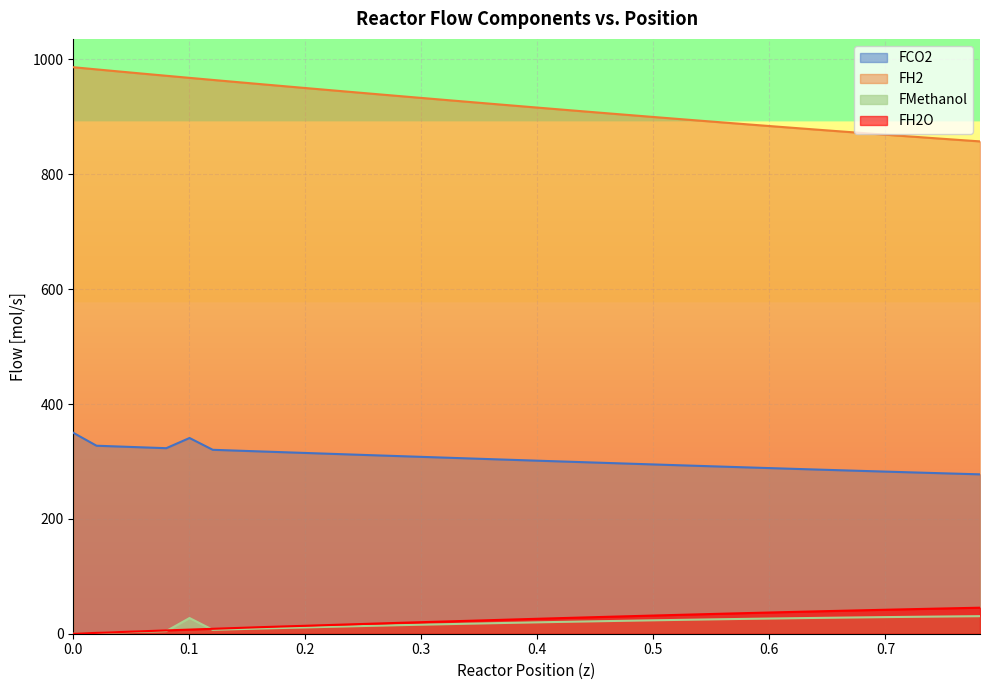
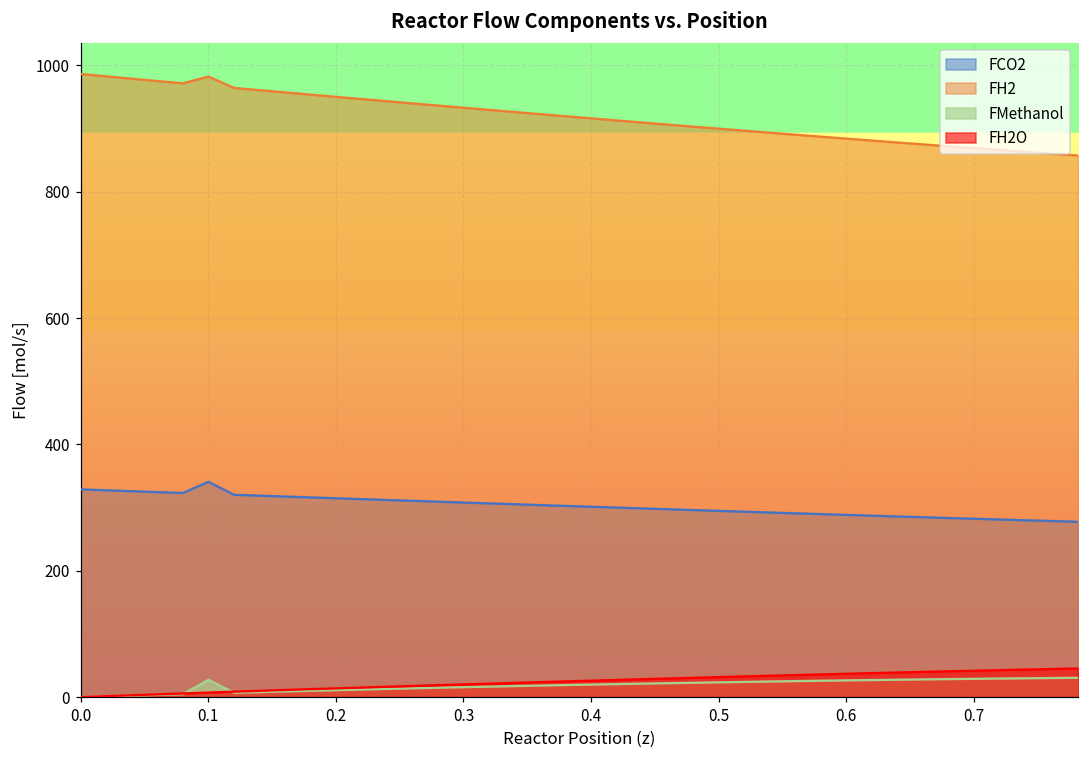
  {
    "FCO2": {
-     "0.0": 350,
+     "0.0": 330,
      "0.1": 340
    },
    "FH2": {
      "0.0": 990,
-     "0.1": 970
+     "0.1": 980
    },
    "FMethanol": {
      "0.1": 30
    },
    "FH2O": {
      "0.1": 10
    }
  }
